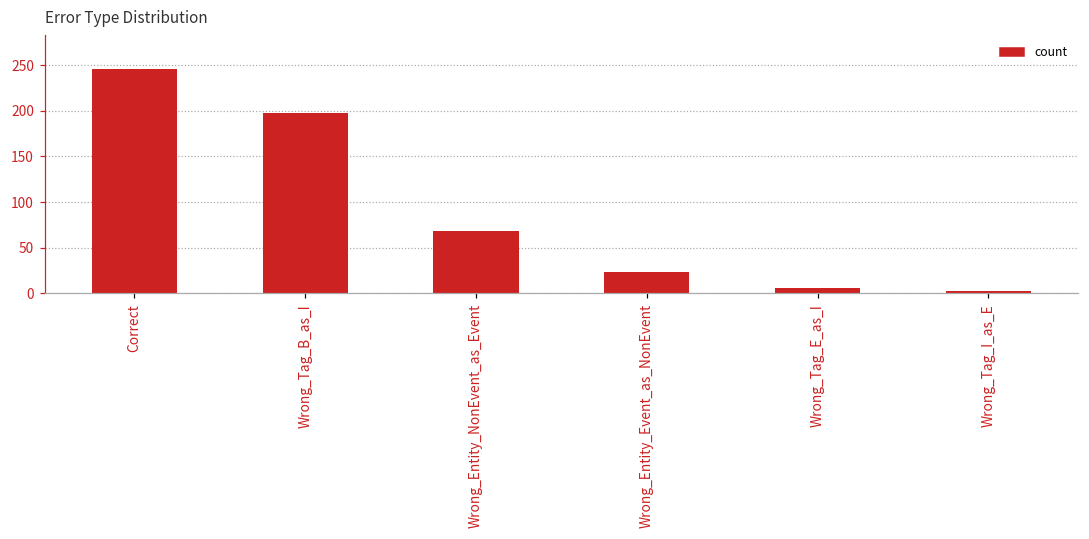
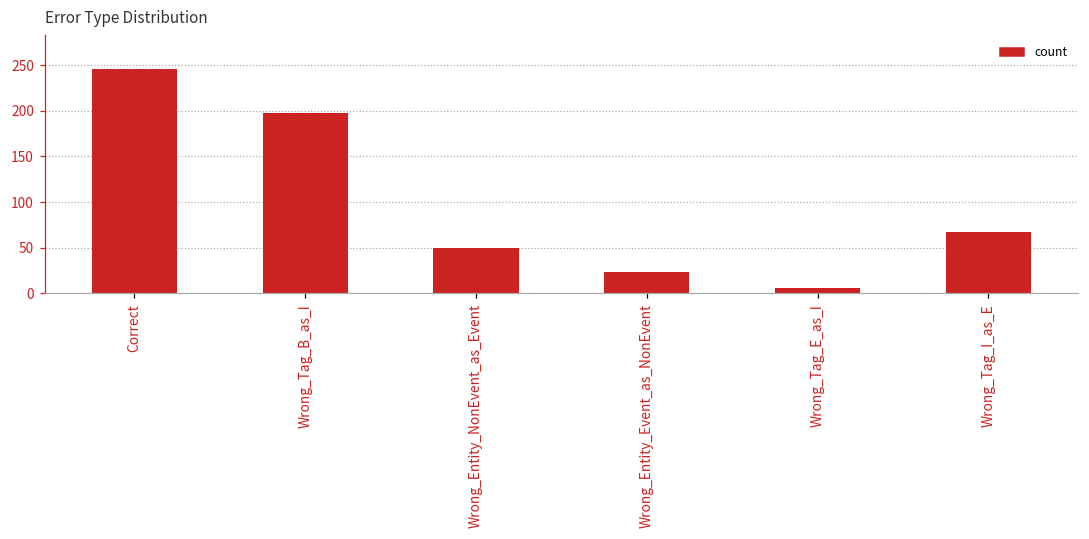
  {
    "Correct": 250,
    "Wrong_Tag_B_as_I": 200,
-   "Wrong_Entity_NonEvent_as_Event": 70,
+   "Wrong_Entity_NonEvent_as_Event": 50,
    "Wrong_Entity_Event_as_NonEvent": 20,
    "Wrong_Tag_E_as_I": 10,
-   "Wrong_Tag_I_as_E": 0
+   "Wrong_Tag_I_as_E": 70
  }
